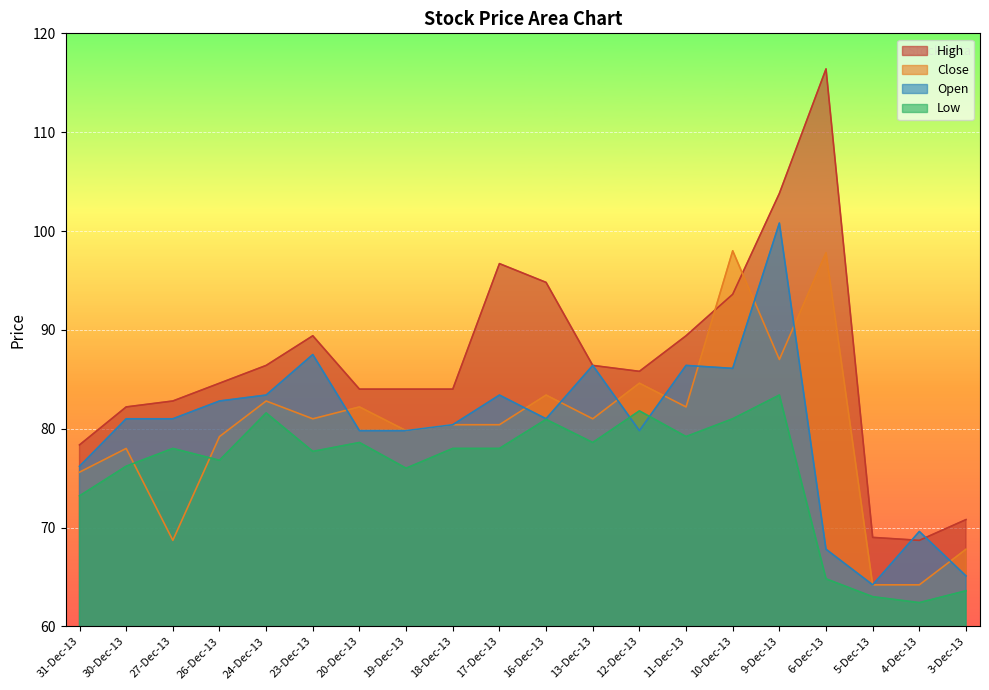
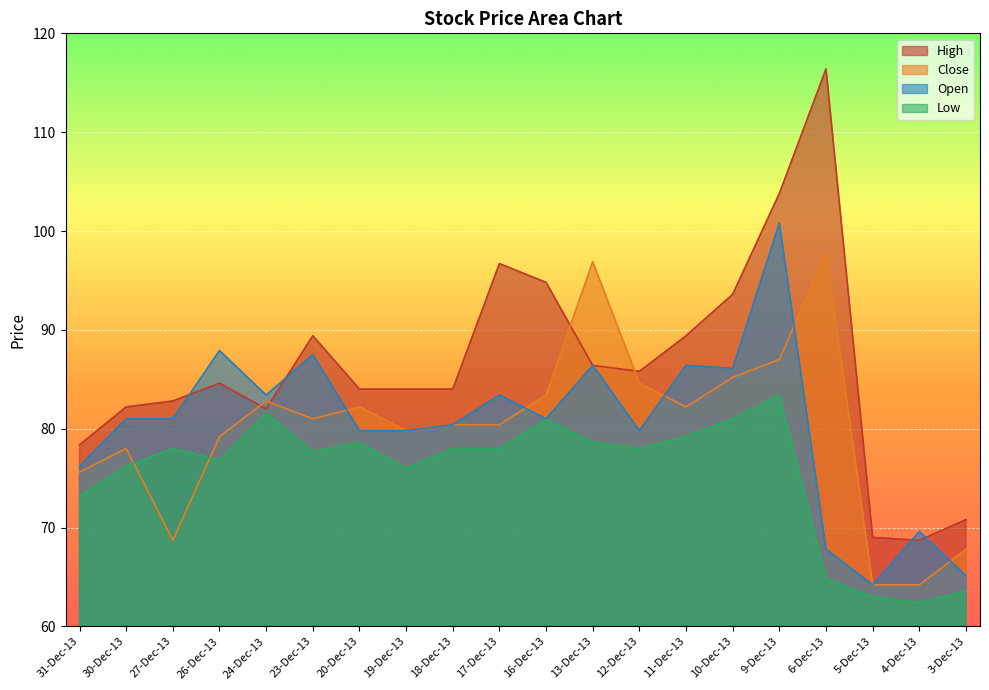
  {
    "High": {
      "31-Dec-13": 78,
      "30-Dec-13": 82,
      "27-Dec-13": 83,
      "26-Dec-13": 85,
-     "24-Dec-13": 86,
+     "24-Dec-13": 82,
      "23-Dec-13": 89,
      "20-Dec-13": 84,
      "19-Dec-13": 84,
      "18-Dec-13": 84,
      "17-Dec-13": 97,
      "16-Dec-13": 95,
      "12-Dec-13": 86,
      "11-Dec-13": 89,
      "10-Dec-13": 94,
      "9-Dec-13": 104,
      "6-Dec-13": 116,
      "5-Dec-13": 69,
      "4-Dec-13": 69,
      "3-Dec-13": 71
    },
    "Close": {
      "31-Dec-13": 76,
      "30-Dec-13": 78,
      "27-Dec-13": 69,
      "26-Dec-13": 79,
      "24-Dec-13": 83,
      "23-Dec-13": 81,
      "20-Dec-13": 82,
      "17-Dec-13": 80,
      "16-Dec-13": 83,
-     "13-Dec-13": 81,
+     "13-Dec-13": 97,
      "12-Dec-13": 85,
      "11-Dec-13": 82,
-     "10-Dec-13": 98,
+     "10-Dec-13": 85,
      "9-Dec-13": 87,
      "6-Dec-13": 98,
      "4-Dec-13": 64,
      "3-Dec-13": 68
    },
    "Open": {
      "31-Dec-13": 76,
      "30-Dec-13": 81,
      "27-Dec-13": 81,
-     "26-Dec-13": 83,
+     "26-Dec-13": 88,
      "24-Dec-13": 83,
      "23-Dec-13": 88,
      "20-Dec-13": 80,
      "17-Dec-13": 83,
      "12-Dec-13": 80,
      "11-Dec-13": 86,
      "10-Dec-13": 86,
      "9-Dec-13": 101,
      "6-Dec-13": 68,
      "4-Dec-13": 70,
      "3-Dec-13": 65
    },
    "Low": {
      "31-Dec-13": 73,
      "30-Dec-13": 76,
      "27-Dec-13": 78,
      "26-Dec-13": 77,
      "24-Dec-13": 82,
      "23-Dec-13": 78,
      "20-Dec-13": 79,
      "19-Dec-13": 76,
      "18-Dec-13": 78,
      "17-Dec-13": 78,
      "13-Dec-13": 79,
-     "12-Dec-13": 82,
+     "12-Dec-13": 78,
      "11-Dec-13": 79,
      "10-Dec-13": 81,
      "9-Dec-13": 83,
      "6-Dec-13": 65,
      "5-Dec-13": 63,
      "4-Dec-13": 62,
      "3-Dec-13": 64
    }
  }
